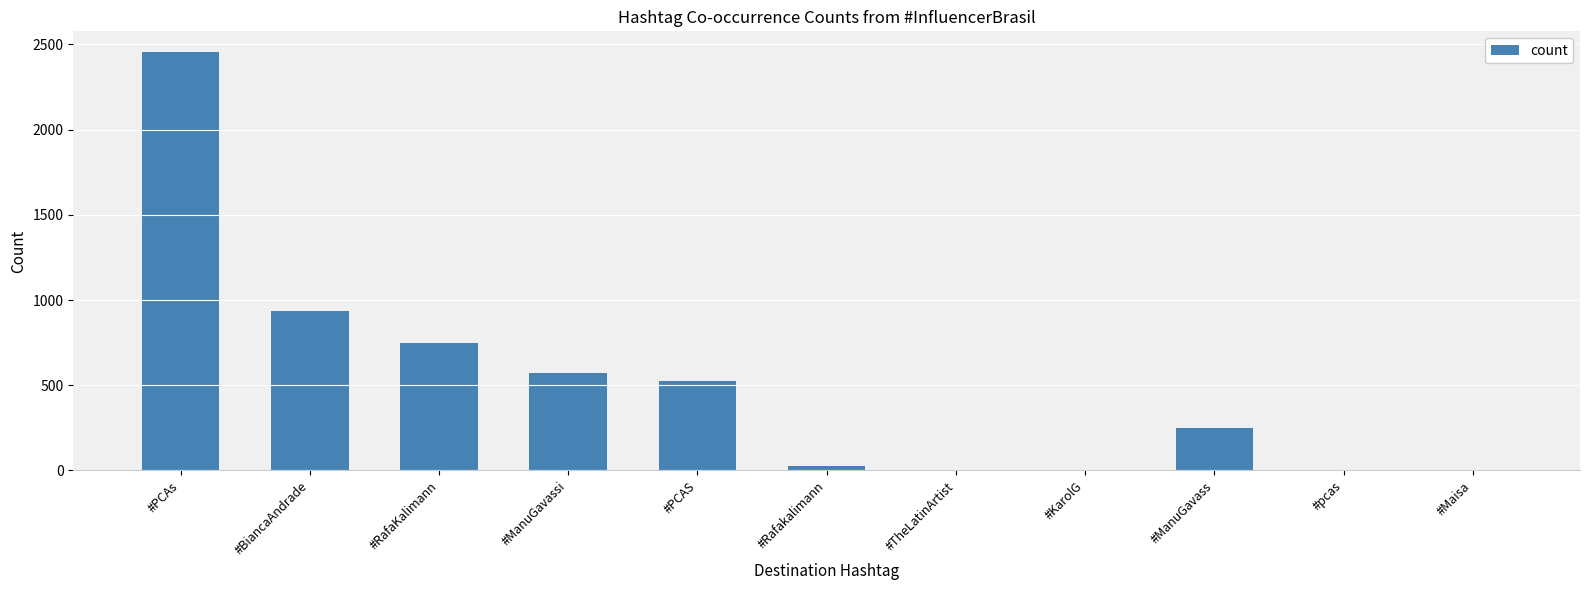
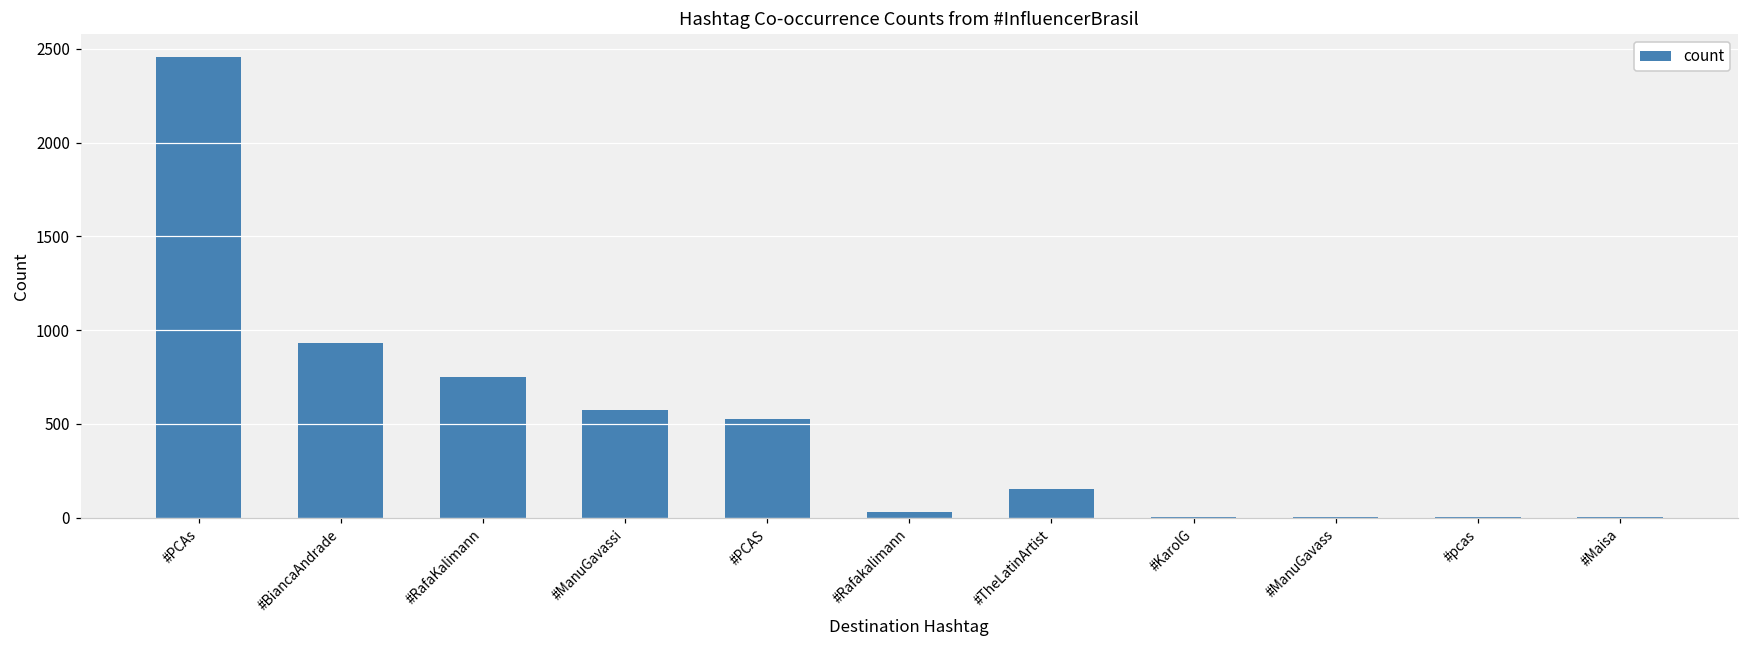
  {
    "#PCAs": 2450,
    "#BiancaAndrade": 930,
    "#RafaKalimann": 750,
    "#ManuGavassi": 570,
    "#PCAS": 520,
    "#Rafakalimann": 30,
-   "#TheLatinArtist": 0,
-   "#ManuGavass": 250
+   "#TheLatinArtist": 150,
+   "#ManuGavass": 0
  }
